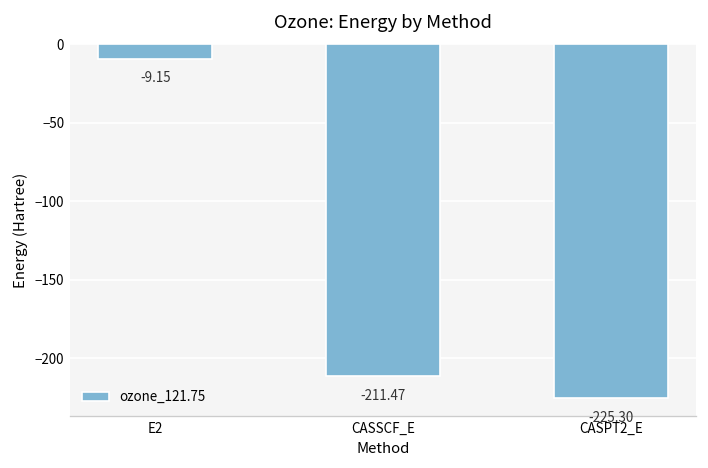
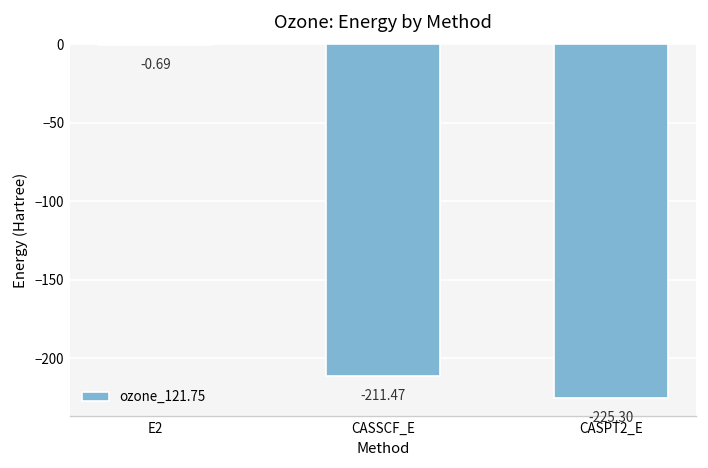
  {
-   "E2": -9.15,
+   "E2": -0.69,
    "CASSCF_E": -211.47,
    "CASPT2_E": -225.30
  }
